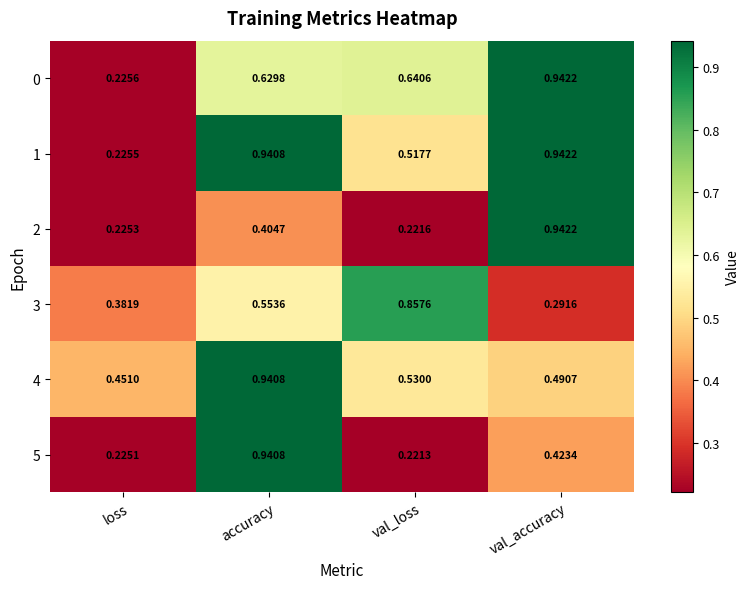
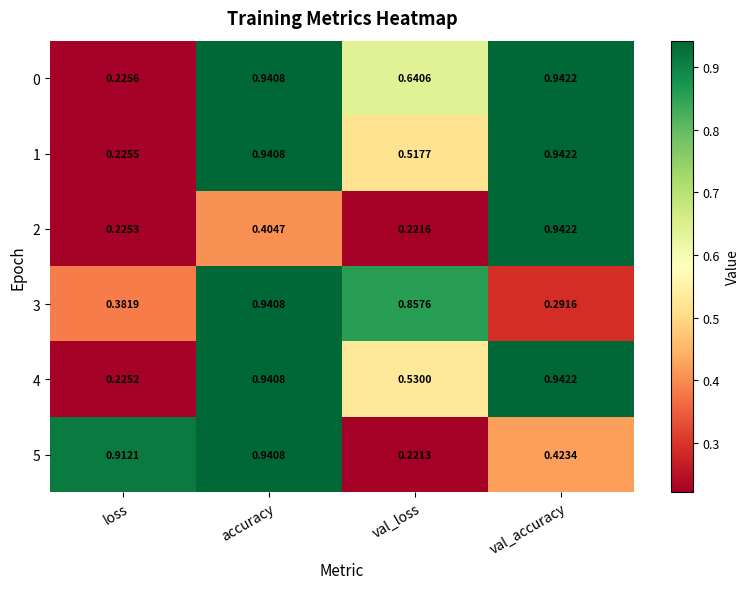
  {
    "0": {
      "loss": 0.2256,
-     "accuracy": 0.6298,
+     "accuracy": 0.9408,
      "val_loss": 0.6406,
      "val_accuracy": 0.9422
    },
    "1": {
      "loss": 0.2255,
      "accuracy": 0.9408,
      "val_loss": 0.5177,
      "val_accuracy": 0.9422
    },
    "2": {
      "loss": 0.2253,
      "accuracy": 0.4047,
      "val_loss": 0.2216,
      "val_accuracy": 0.9422
    },
    "3": {
      "loss": 0.3819,
-     "accuracy": 0.5536,
+     "accuracy": 0.9408,
      "val_loss": 0.8576,
      "val_accuracy": 0.2916
    },
    "4": {
-     "loss": 0.4510,
+     "loss": 0.2252,
      "accuracy": 0.9408,
      "val_loss": 0.5300,
-     "val_accuracy": 0.4907
+     "val_accuracy": 0.9422
    },
    "5": {
-     "loss": 0.2251,
+     "loss": 0.9121,
      "accuracy": 0.9408,
      "val_loss": 0.2213,
      "val_accuracy": 0.4234
    }
  }
